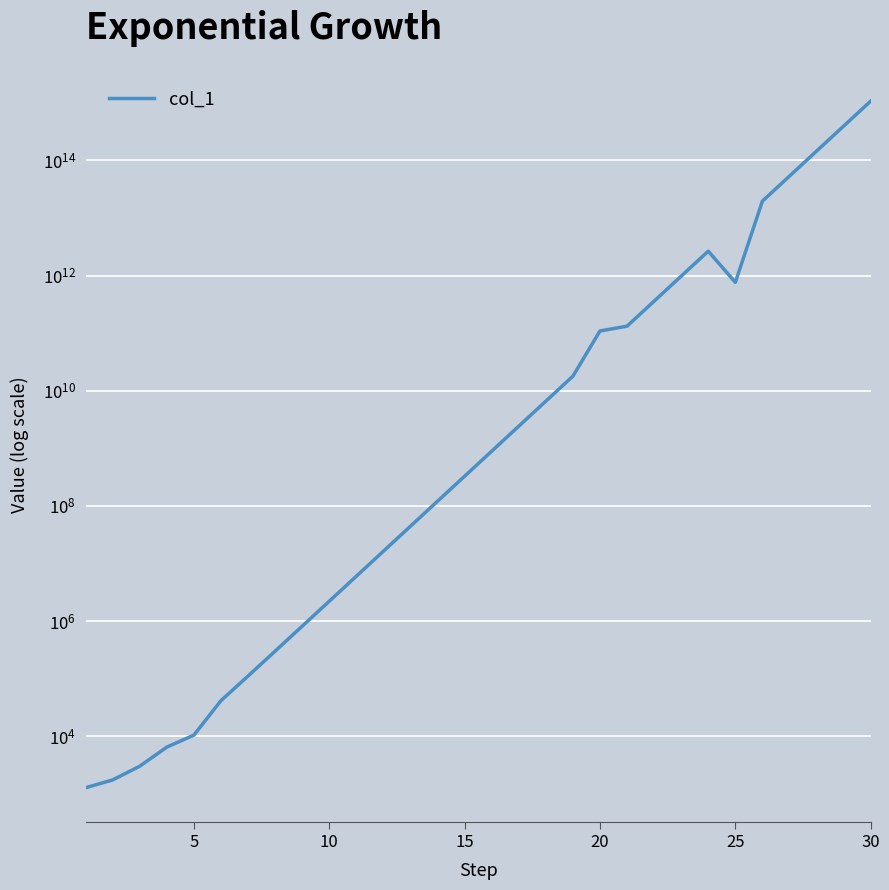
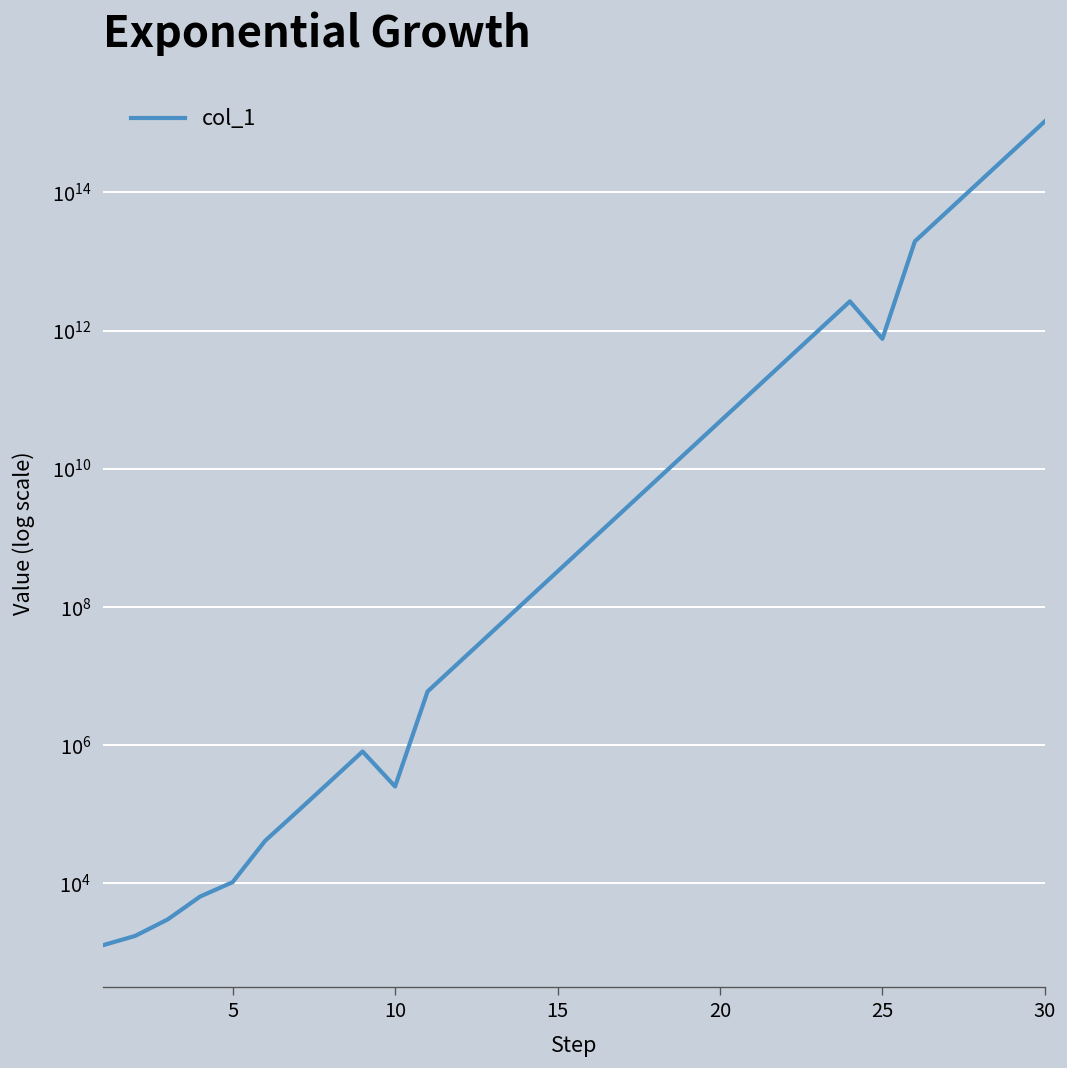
  {
    "5": 10000,
-   "10": 2200000,
+   "10": 300000,
    "15": 300000000,
-   "20": 110000000000,
+   "20": 50000000000,
    "25": 800000000000,
    "30": 1100000000000000
  }
